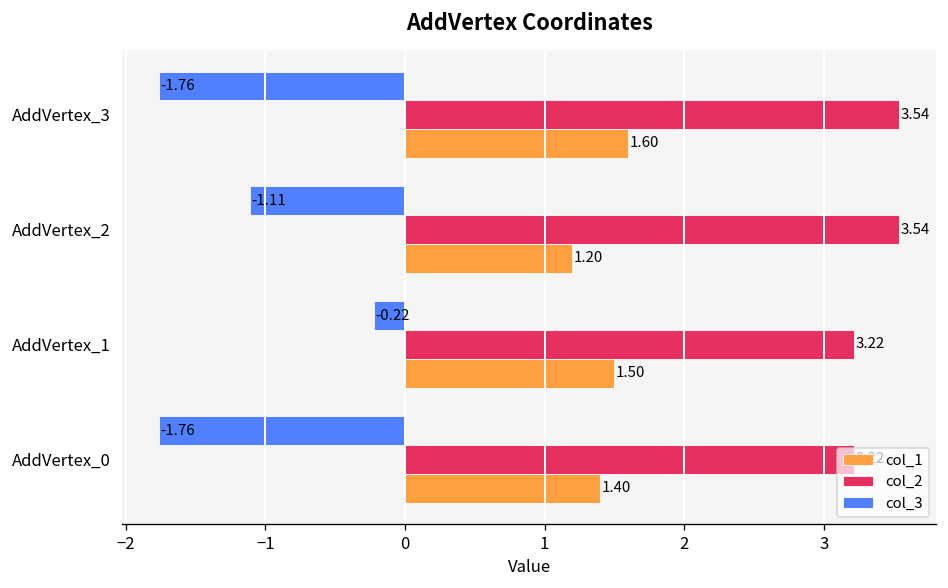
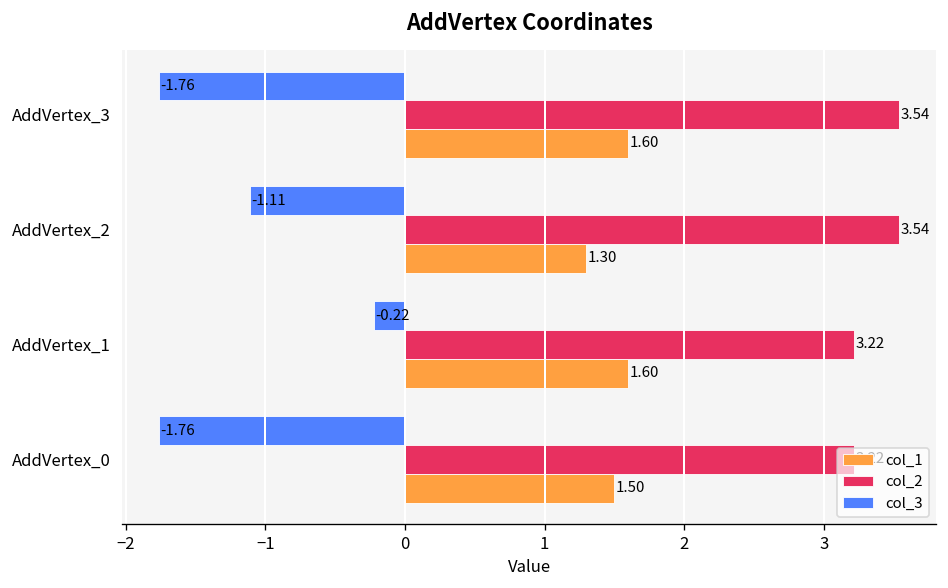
  {
    "col_1": {
      "AddVertex_3": 1.60,
-     "AddVertex_2": 1.20,
-     "AddVertex_1": 1.50,
-     "AddVertex_0": 1.40
+     "AddVertex_2": 1.30,
+     "AddVertex_1": 1.60,
+     "AddVertex_0": 1.50
    },
    "col_2": {
      "AddVertex_3": 3.54,
      "AddVertex_2": 3.54,
      "AddVertex_1": 3.22
    },
    "col_3": {
      "AddVertex_3": -1.76,
      "AddVertex_2": -1.11,
      "AddVertex_1": -0.22,
      "AddVertex_0": -1.76
    }
  }
